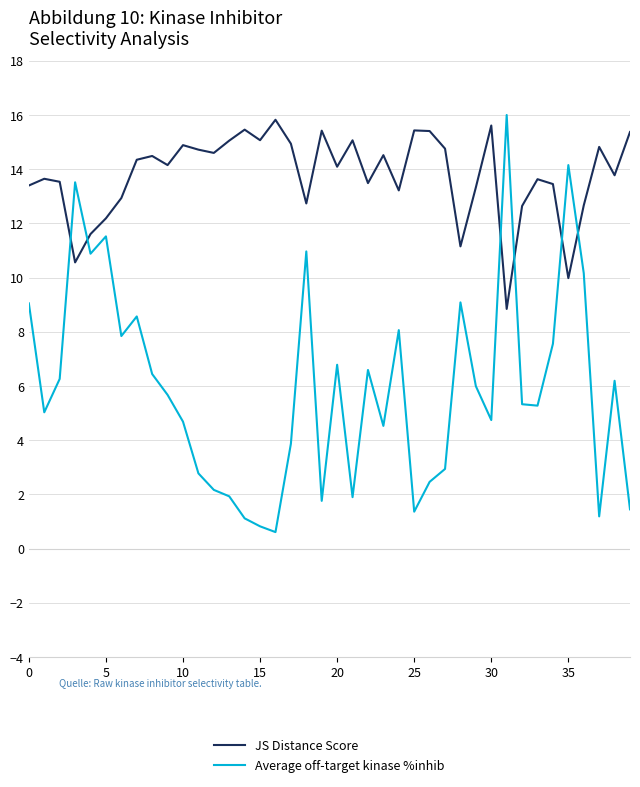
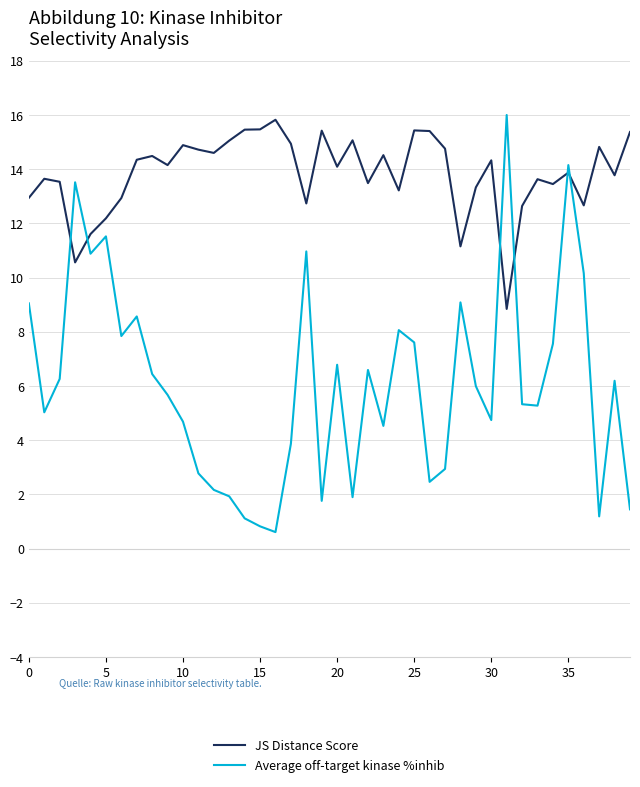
  {
    "JS Distance Score": {
-     "0": 13.4,
+     "0": 12.9,
      "5": 12.2,
      "10": 14.9,
-     "15": 15.1,
+     "15": 15.5,
      "20": 14.1,
      "25": 15.4,
-     "30": 15.6,
-     "35": 10.0
+     "30": 14.3,
+     "35": 13.9
    },
    "Average off-target kinase %inhib": {
      "0": 9.0,
      "5": 11.5,
      "10": 4.7,
      "15": 0.8,
      "20": 6.8,
-     "25": 1.4,
+     "25": 7.6,
      "30": 4.7,
      "35": 14.2
    }
  }
